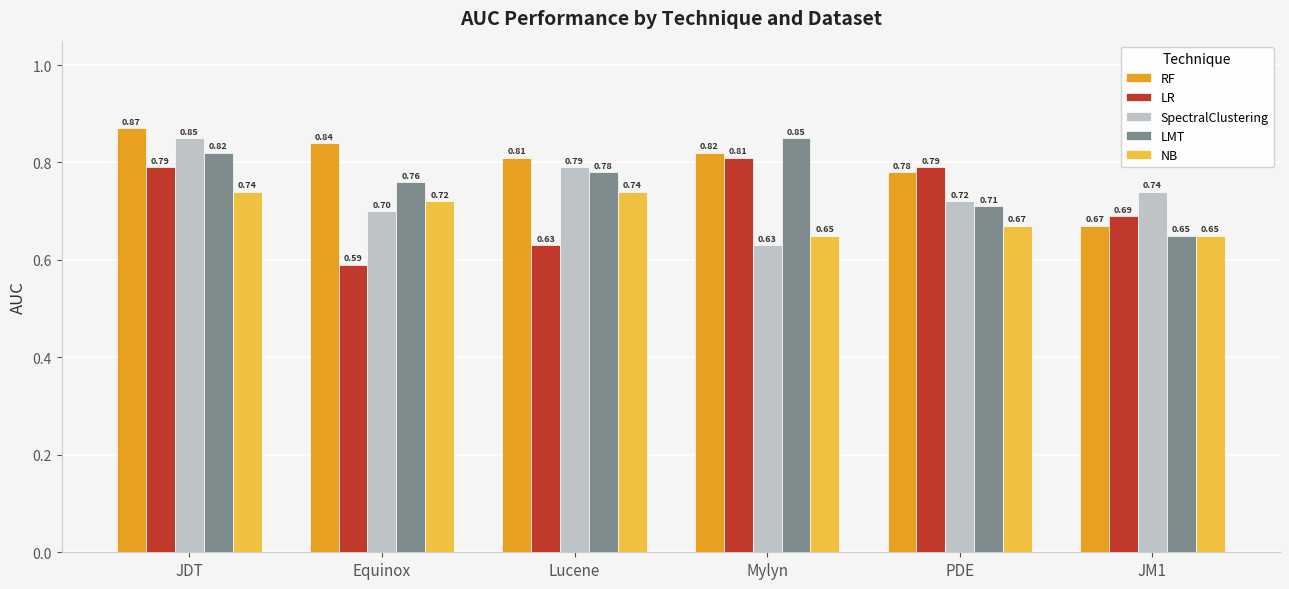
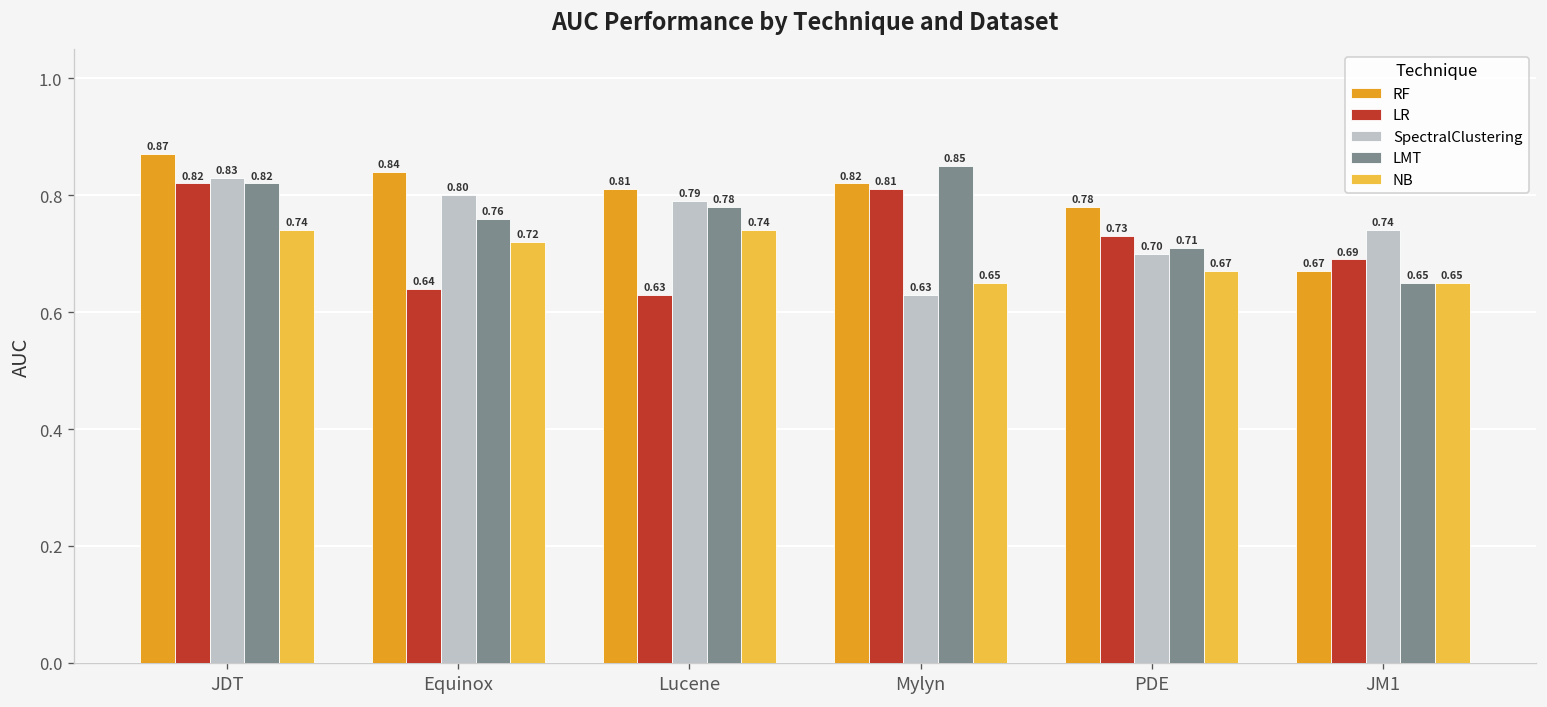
  {
    "LR": {
-     "JDT": 0.79,
-     "Equinox": 0.59,
+     "JDT": 0.82,
+     "Equinox": 0.64,
      "Lucene": 0.63,
      "Mylyn": 0.81,
-     "PDE": 0.79,
+     "PDE": 0.73,
      "JM1": 0.69
    },
    "SpectralClustering": {
-     "JDT": 0.85,
-     "Equinox": 0.70,
+     "JDT": 0.83,
+     "Equinox": 0.80,
      "Lucene": 0.79,
      "Mylyn": 0.63,
-     "PDE": 0.72,
+     "PDE": 0.70,
      "JM1": 0.74
    },
    "LMT": {
      "JDT": 0.82,
      "Equinox": 0.76,
      "Lucene": 0.78,
      "Mylyn": 0.85,
      "PDE": 0.71,
      "JM1": 0.65
    }
  }
